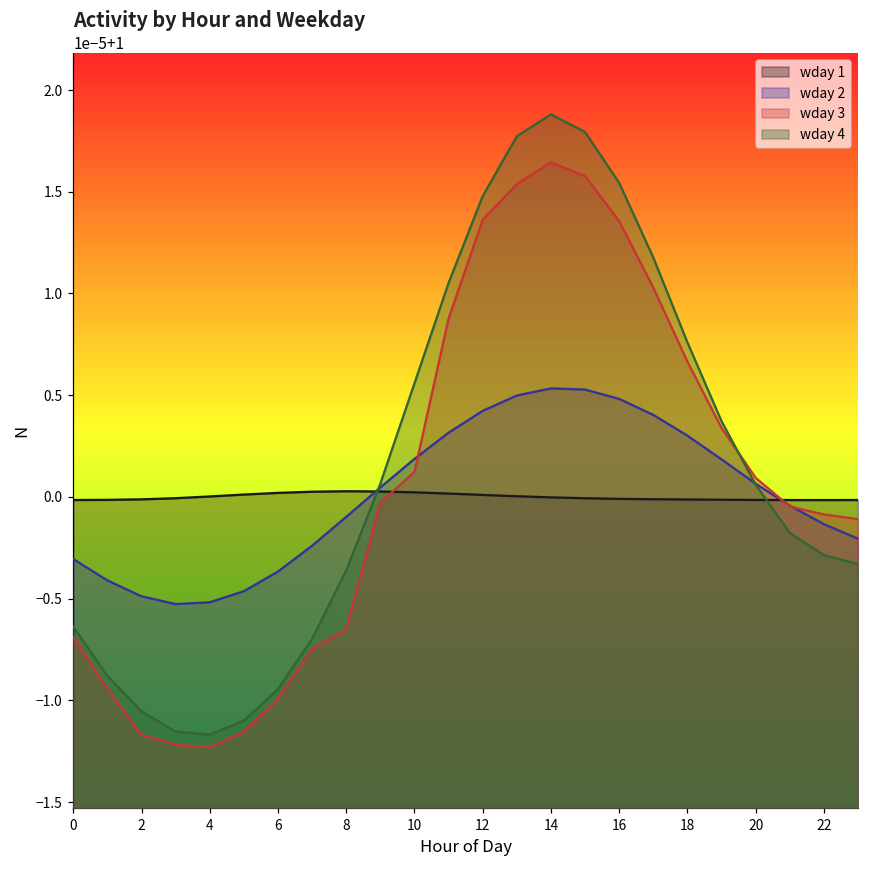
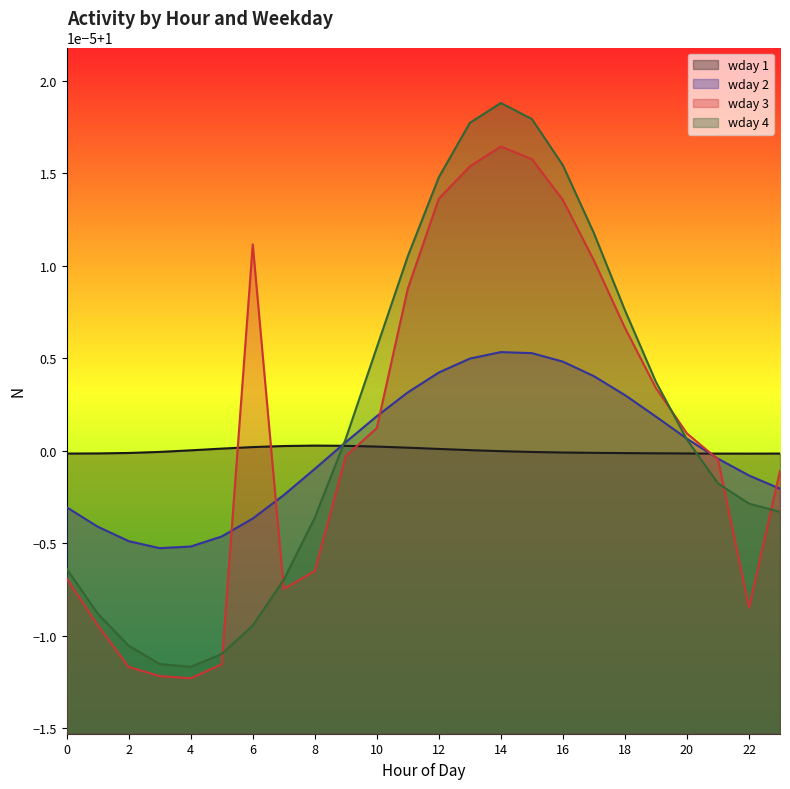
  {
    "wday 3": {
      "0": 0.9999931,
      "2": 0.9999883,
      "4": 0.9999877,
-     "6": 0.9999901,
+     "6": 1.0000112,
      "8": 0.9999935,
      "10": 1.0000012,
      "12": 1.0000136,
      "14": 1.0000165,
      "16": 1.0000136,
      "18": 1.0000066,
      "20": 1.0000009,
-     "22": 0.9999991
+     "22": 0.9999915
    }
  }
